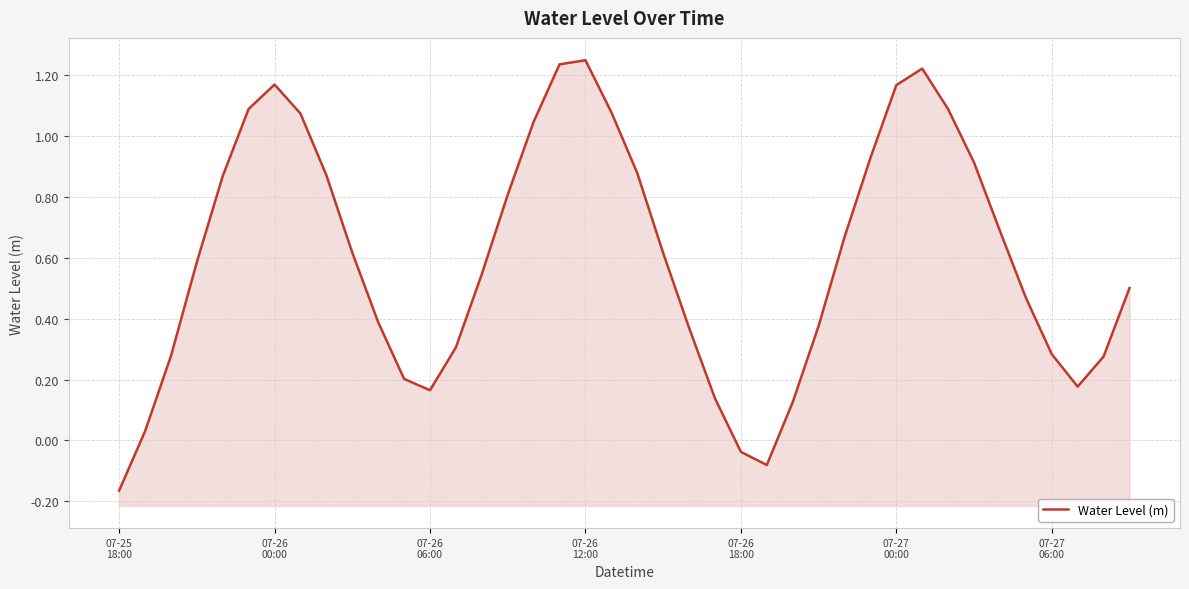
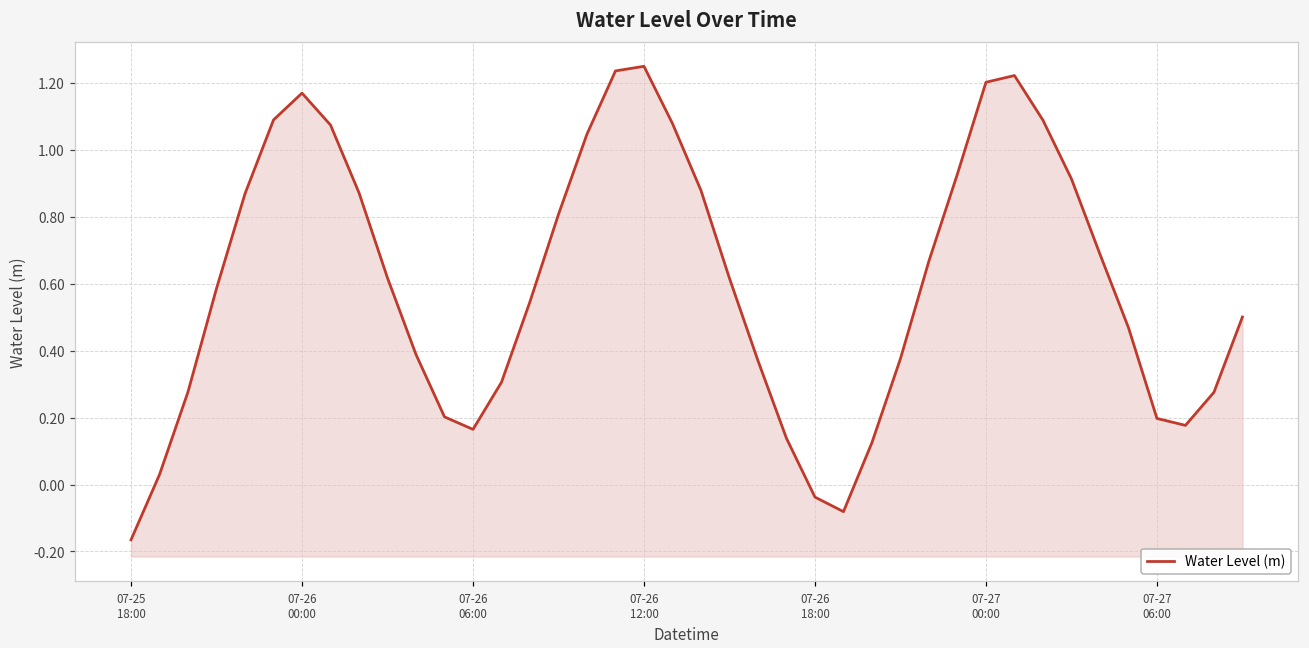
  {
    "07-25 18:00": -0.17,
    "07-26 00:00": 1.17,
    "07-26 06:00": 0.16,
    "07-26 12:00": 1.25,
    "07-26 18:00": -0.04,
-   "07-27 00:00": 1.17,
-   "07-27 06:00": 0.28
+   "07-27 00:00": 1.20,
+   "07-27 06:00": 0.20
  }
